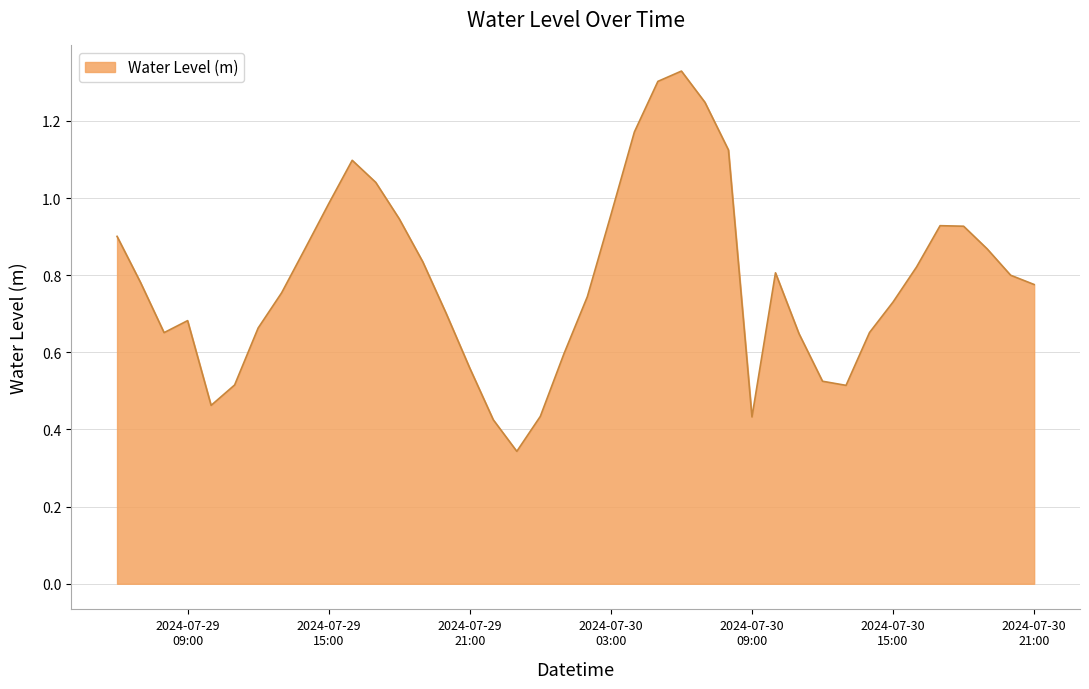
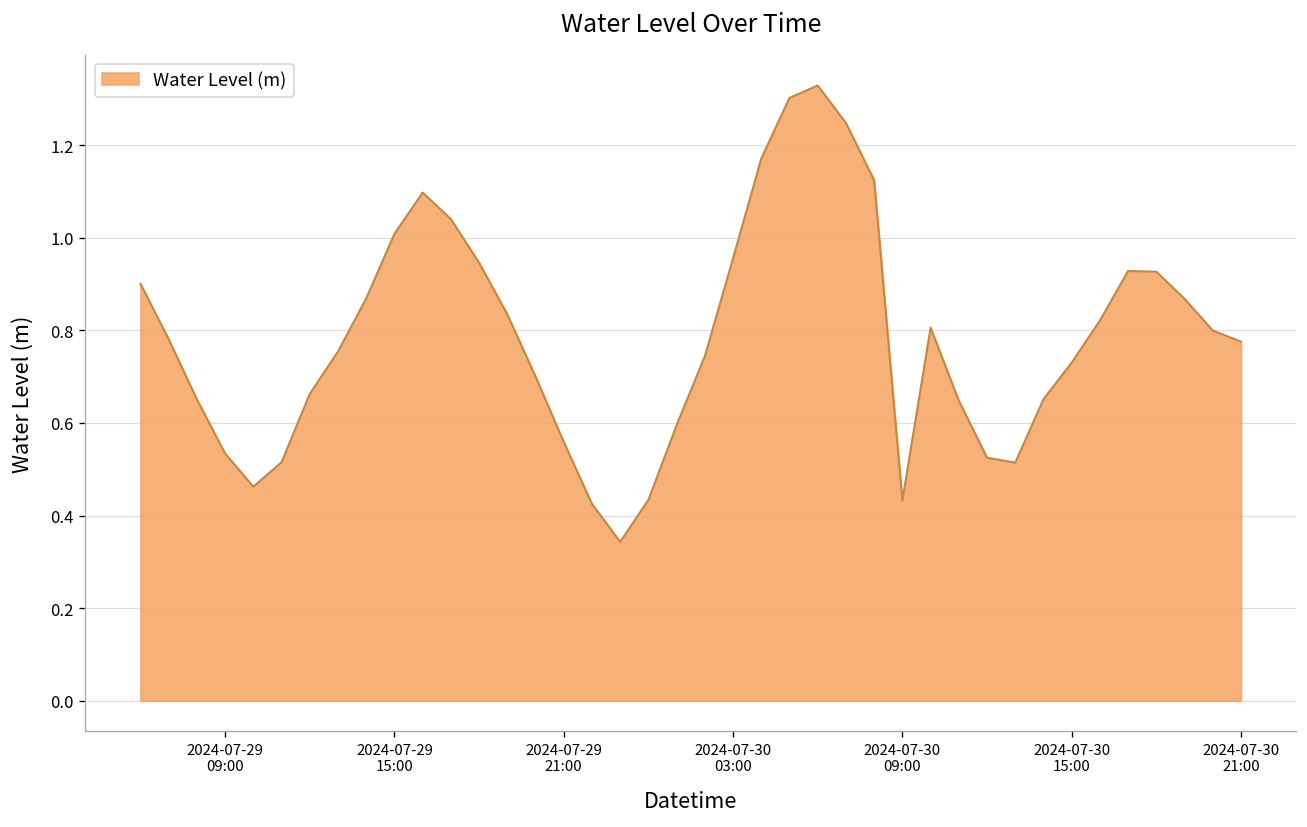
  {
-   "2024-07-29 09:00": 0.68,
-   "2024-07-29 15:00": 0.99,
+   "2024-07-29 09:00": 0.53,
+   "2024-07-29 15:00": 1.01,
    "2024-07-29 21:00": 0.56,
    "2024-07-30 03:00": 0.96,
    "2024-07-30 09:00": 0.43,
    "2024-07-30 15:00": 0.73,
    "2024-07-30 21:00": 0.78
  }
